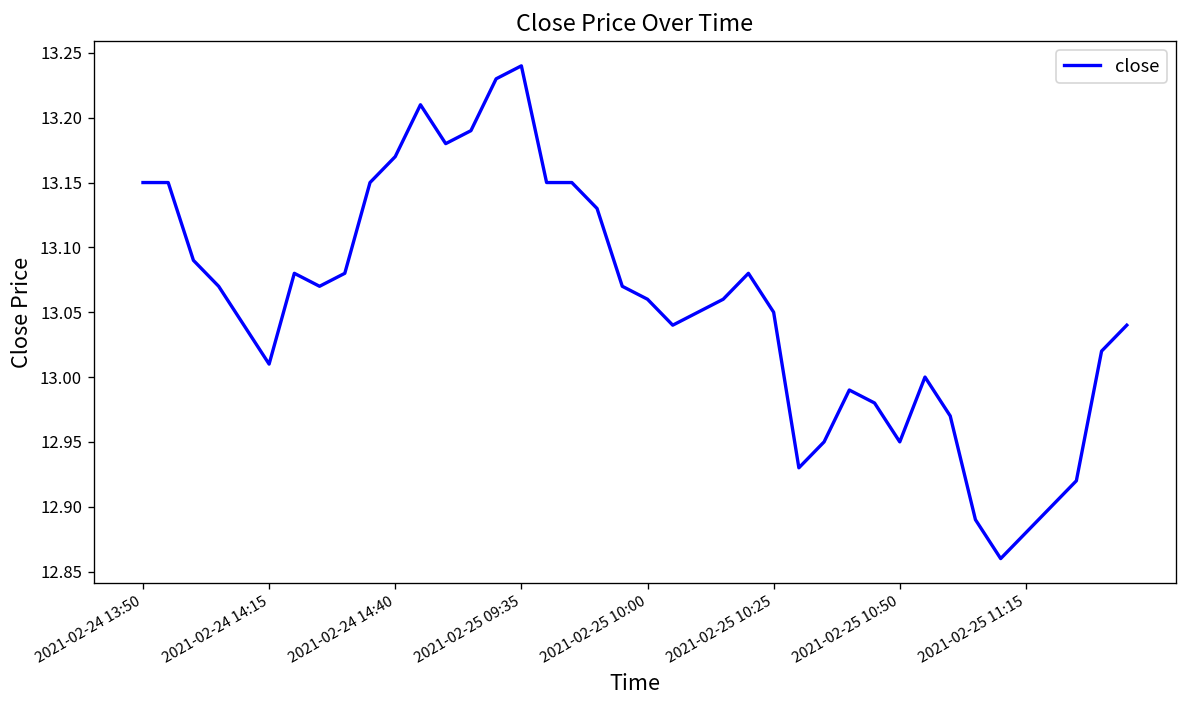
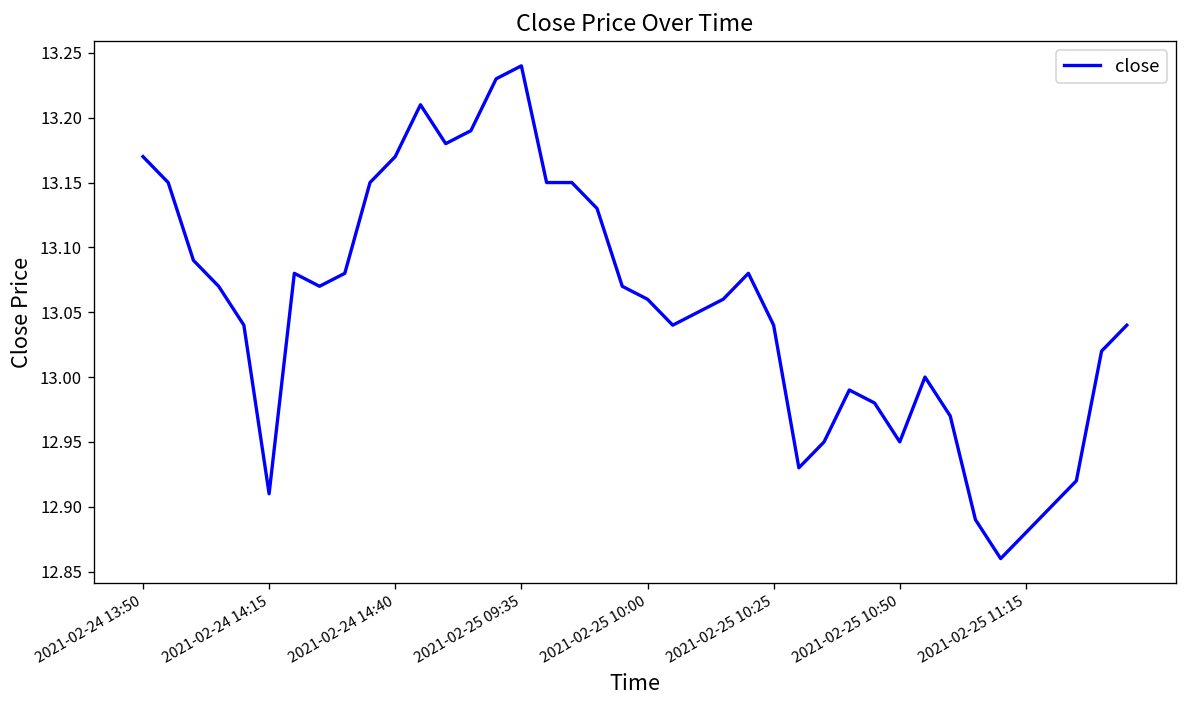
  {
-   "2021-02-24 13:50": 13.15,
-   "2021-02-24 14:15": 13.01,
+   "2021-02-24 13:50": 13.17,
+   "2021-02-24 14:15": 12.91,
    "2021-02-24 14:40": 13.17,
    "2021-02-25 09:35": 13.24,
    "2021-02-25 10:00": 13.06,
-   "2021-02-25 10:25": 13.05,
+   "2021-02-25 10:25": 13.04,
    "2021-02-25 10:50": 12.95,
    "2021-02-25 11:15": 12.88
  }
